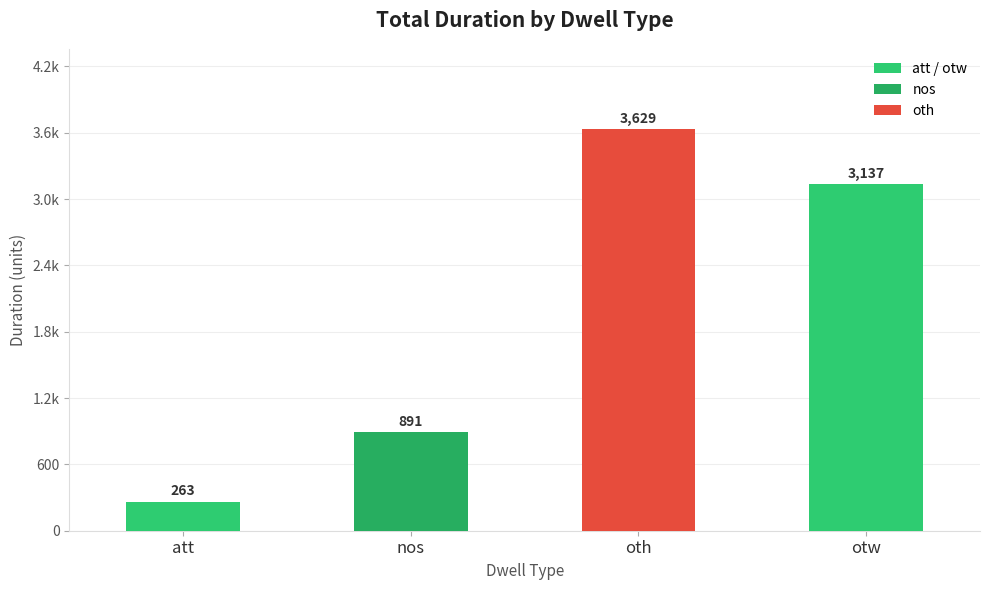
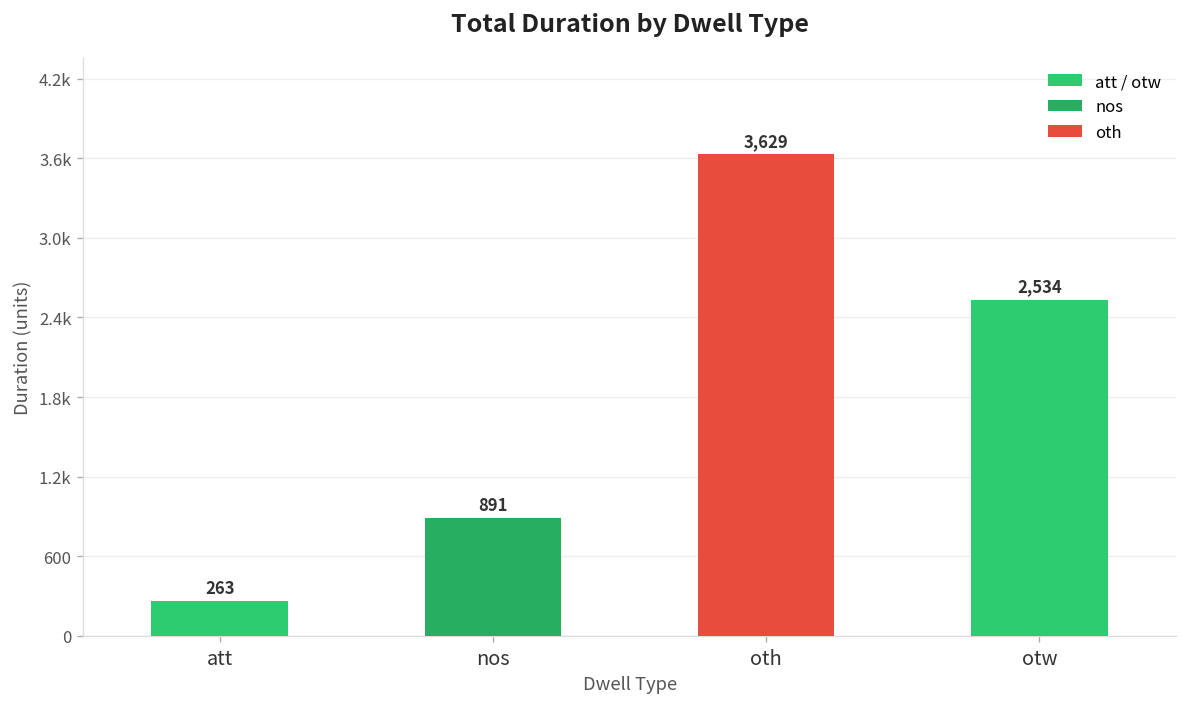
  {
    "att": "263",
    "nos": "891",
    "oth": "3,629",
-   "otw": "3,137"
+   "otw": "2,534"
  }
